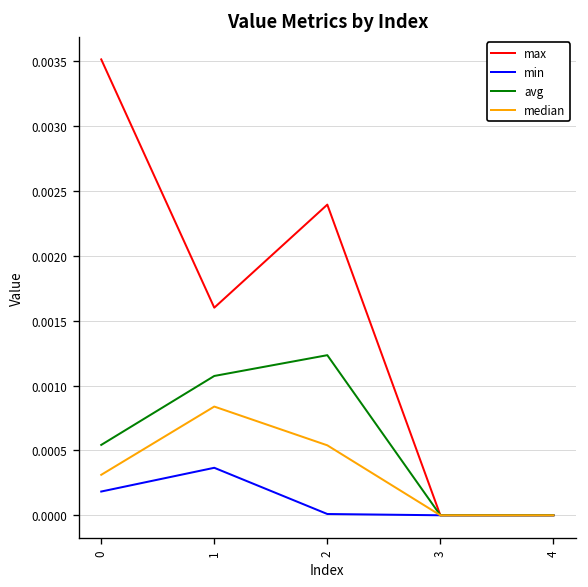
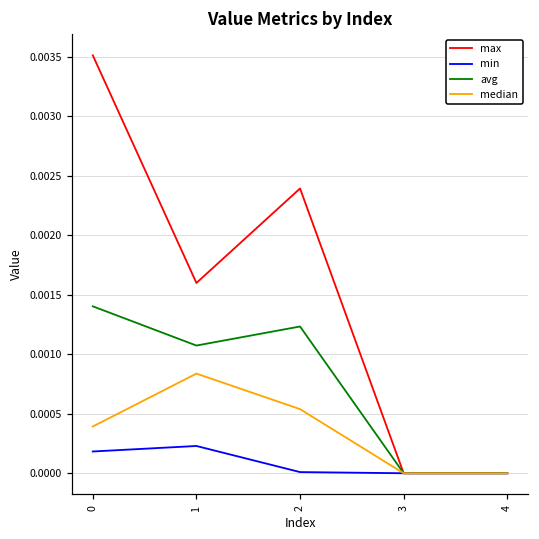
  {
    "max": {
      "0": 0.00351,
      "1": 0.00160,
      "2": 0.00239
    },
    "min": {
      "0": 0.00018,
-     "1": 0.00037,
+     "1": 0.00023,
      "2": 0.00001
    },
    "avg": {
-     "0": 0.00054,
+     "0": 0.00140,
      "1": 0.00107,
      "2": 0.00123
    },
    "median": {
-     "0": 0.00031,
+     "0": 0.00039,
      "1": 0.00084,
      "2": 0.00054
    }
  }
